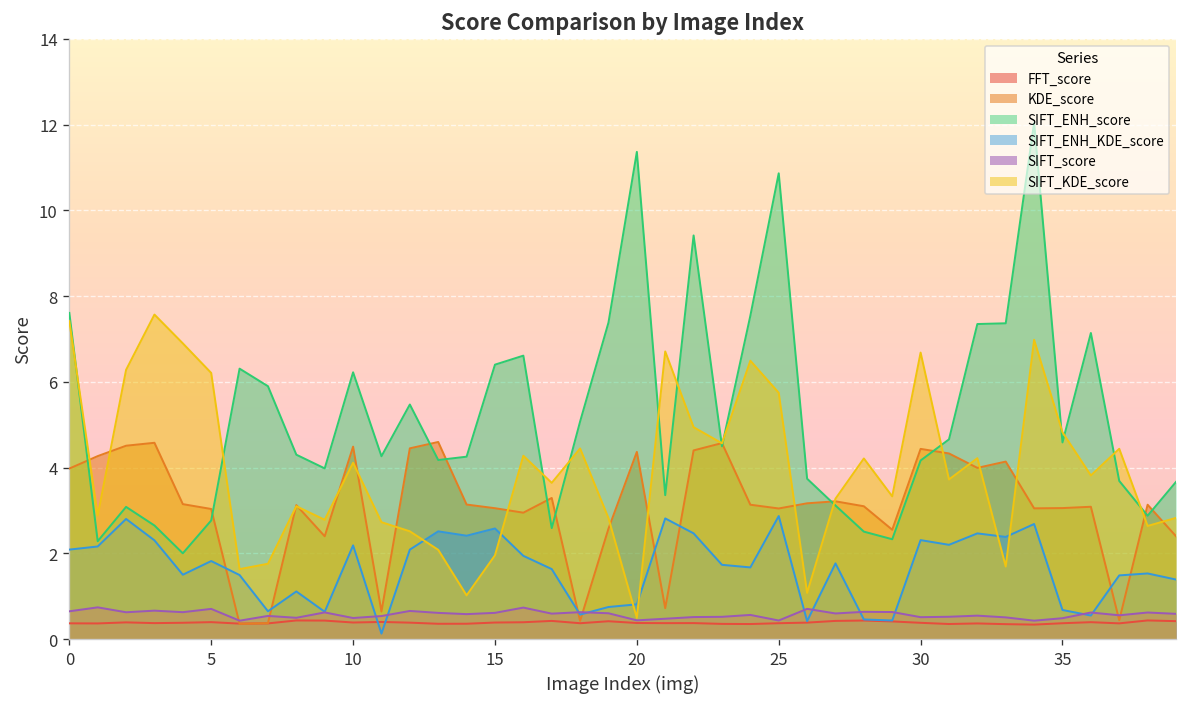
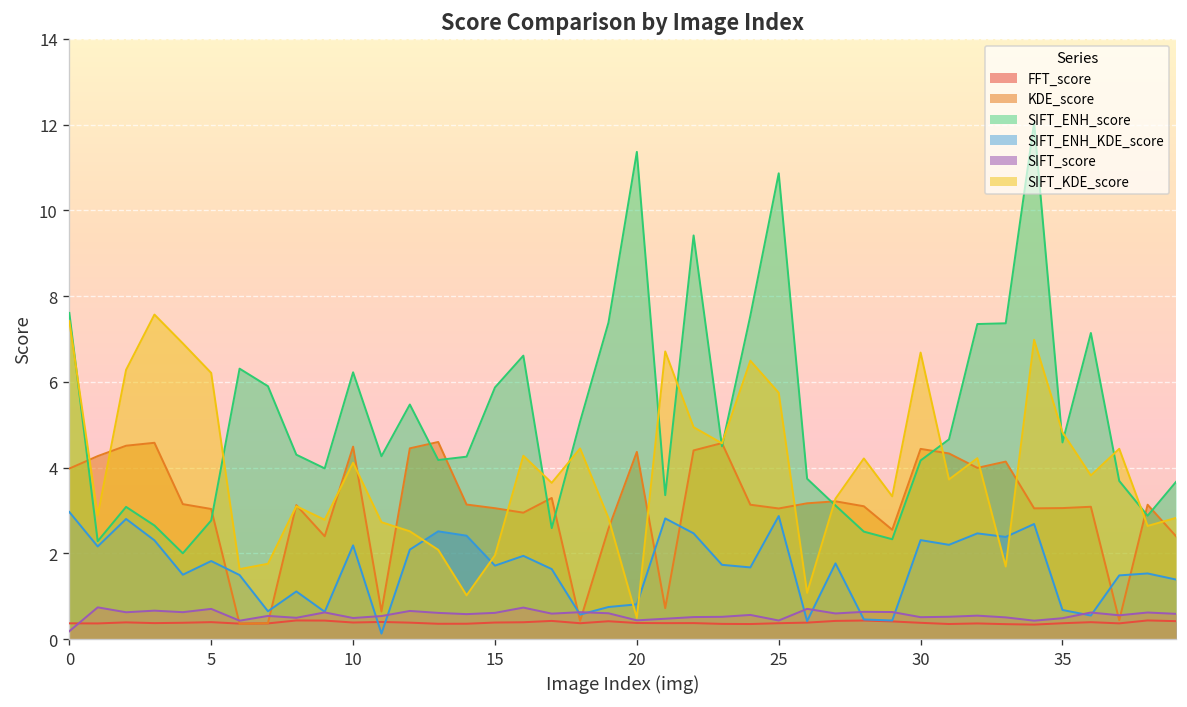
  {
    "SIFT_ENH_score": {
      "0": 7.6,
      "5": 2.8,
      "10": 6.2,
-     "15": 6.4,
+     "15": 5.9,
      "20": 11.4,
      "25": 10.9,
      "30": 4.2,
      "35": 4.6
    },
    "SIFT_ENH_KDE_score": {
-     "0": 2.1,
+     "0": 3.0,
      "5": 1.8,
      "10": 2.2,
-     "15": 2.6,
+     "15": 1.7,
      "20": 0.8,
      "25": 2.9,
      "30": 2.3,
      "35": 0.7
    },
    "SIFT_score": {
-     "0": 0.7,
+     "0": 0.2,
      "5": 0.7,
      "10": 0.5,
      "15": 0.6,
      "30": 0.5,
      "35": 0.5
    },
    "SIFT_KDE_score": {
      "0": 7.4,
      "5": 6.2,
      "10": 4.1,
      "15": 2.0,
      "25": 5.7,
      "30": 6.7,
      "35": 4.8
    }
  }
